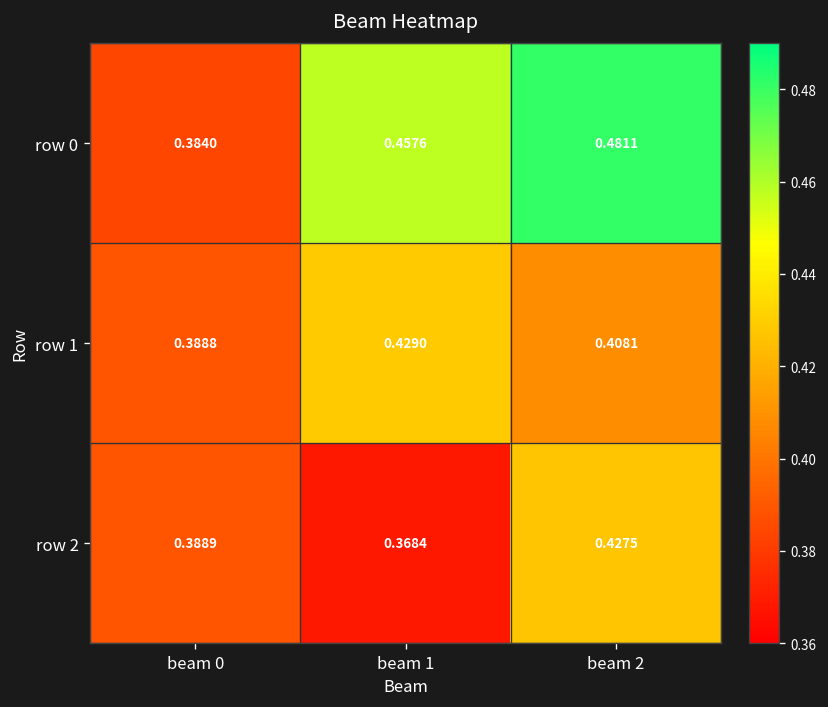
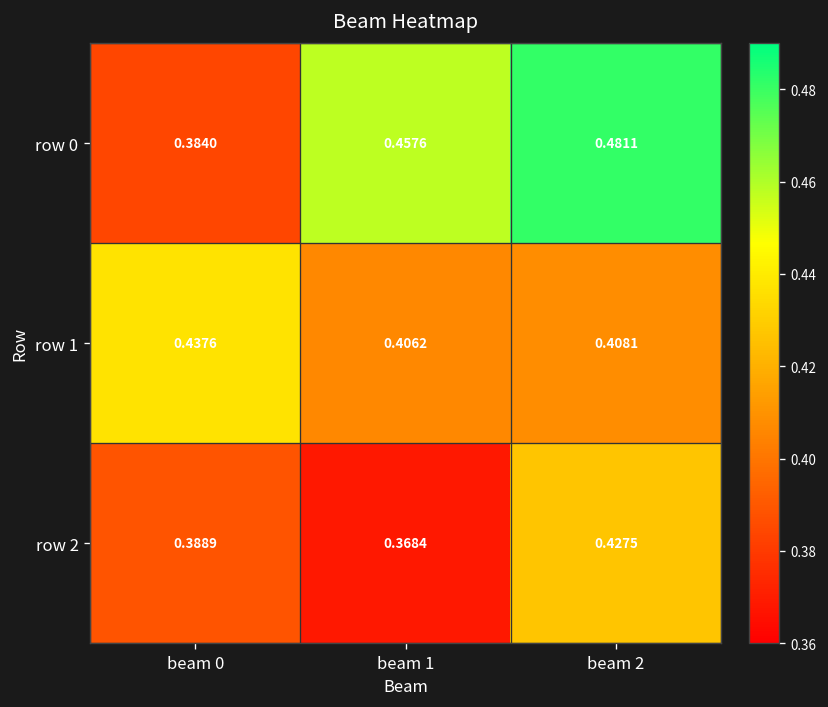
  {
    "row 0": {
      "beam 0": 0.3840,
      "beam 1": 0.4576,
      "beam 2": 0.4811
    },
    "row 1": {
-     "beam 0": 0.3888,
-     "beam 1": 0.4290,
+     "beam 0": 0.4376,
+     "beam 1": 0.4062,
      "beam 2": 0.4081
    },
    "row 2": {
      "beam 0": 0.3889,
      "beam 1": 0.3684,
      "beam 2": 0.4275
    }
  }
